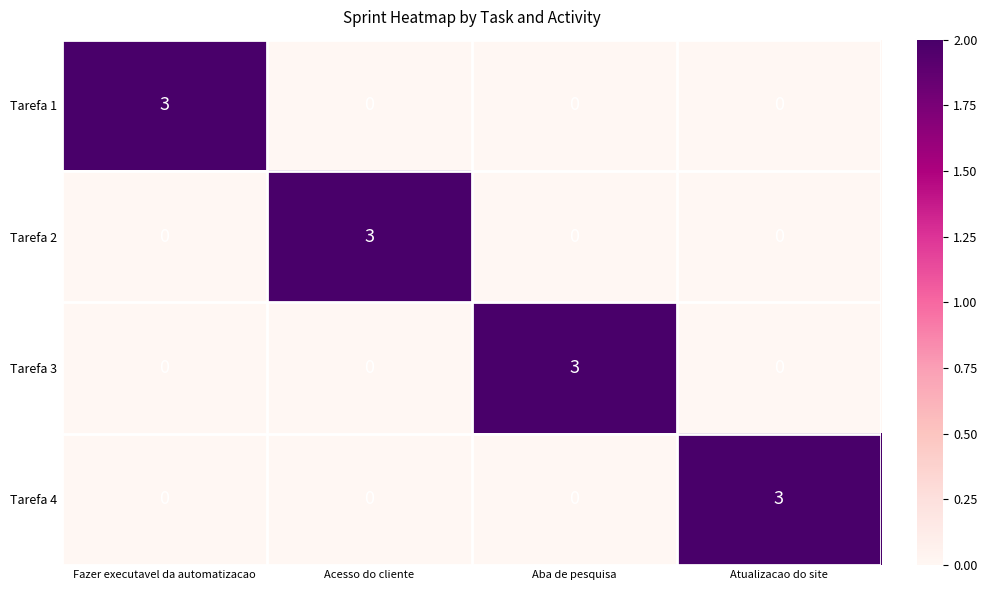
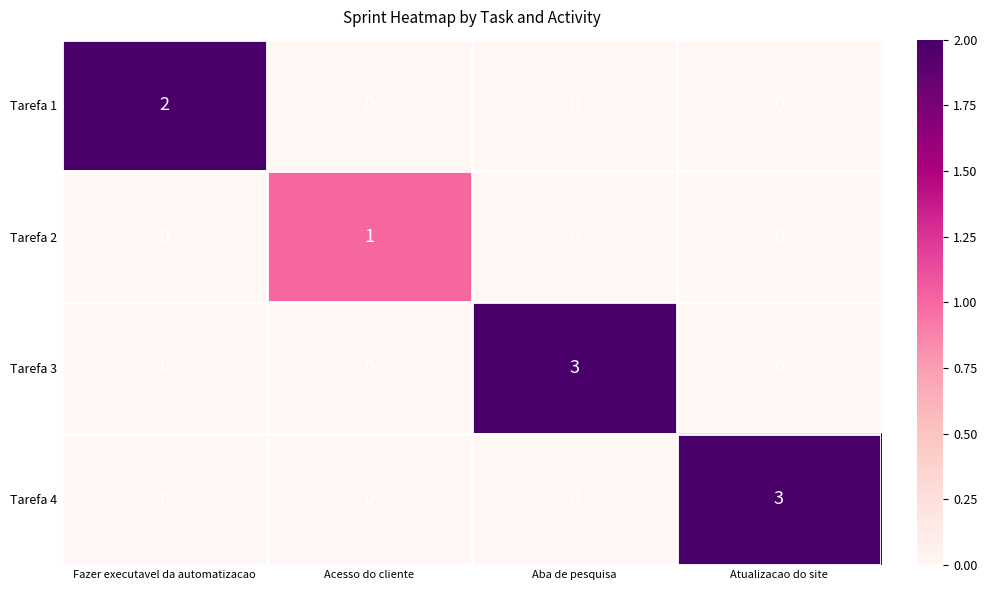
  {
    "Tarefa 1": {
-     "Fazer executavel da automatizacao": 3
+     "Fazer executavel da automatizacao": 2
    },
    "Tarefa 2": {
-     "Acesso do cliente": 3
+     "Acesso do cliente": 1
    },
    "Tarefa 3": {
      "Aba de pesquisa": 3
    },
    "Tarefa 4": {
      "Atualizacao do site": 3
    }
  }
